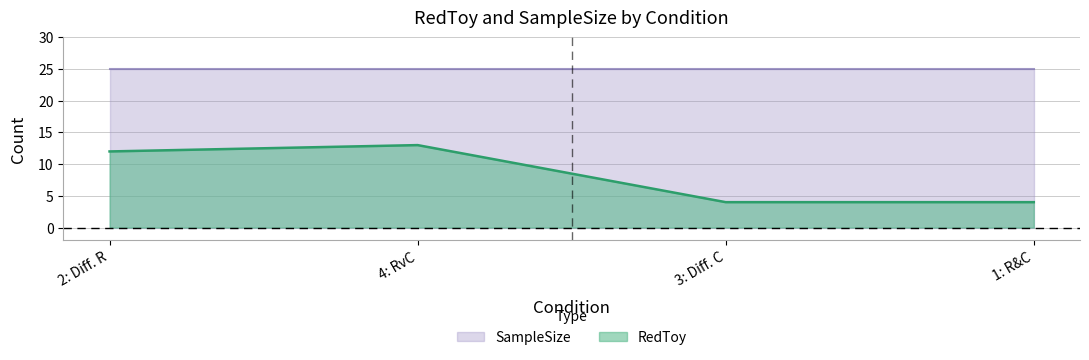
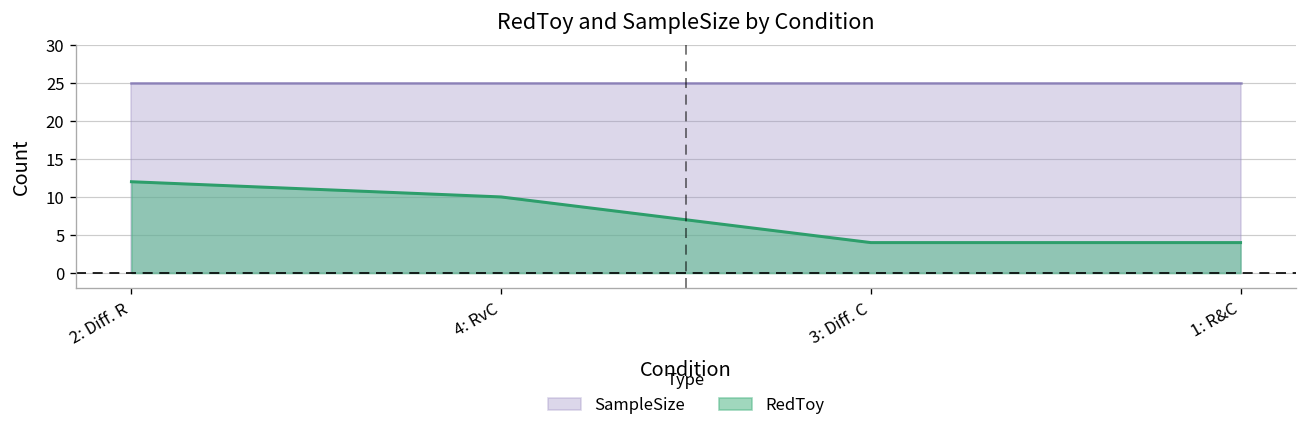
  {
    "SampleSize": {
      "2: Diff. R": 25,
      "4: RvC": 25,
      "3: Diff. C": 25,
      "1: R&C": 25
    },
    "RedToy": {
      "2: Diff. R": 12,
-     "4: RvC": 13,
+     "4: RvC": 10,
      "3: Diff. C": 4,
      "1: R&C": 4
    }
  }
